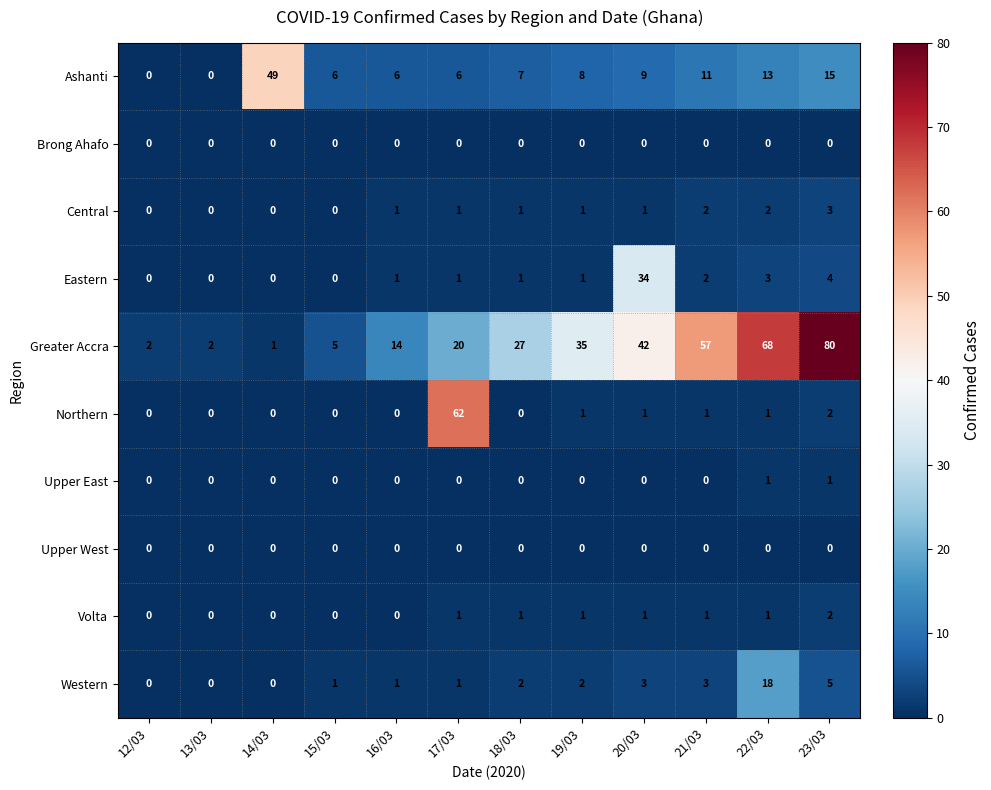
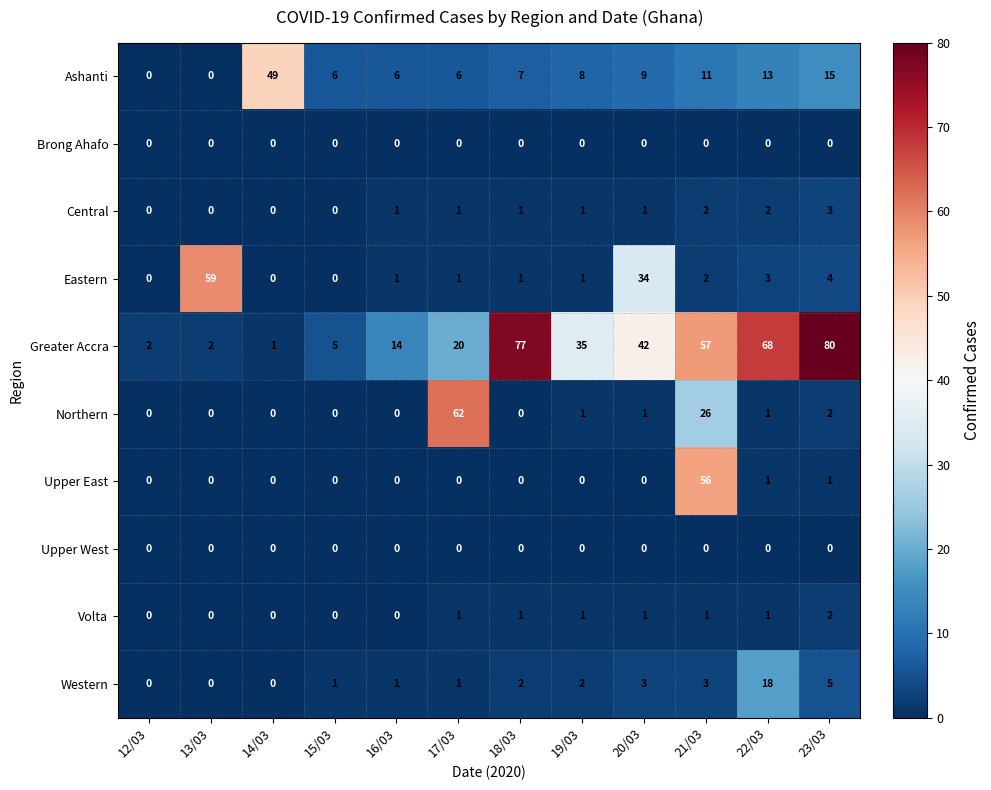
  {
    "Ashanti": {
      "12/03": 0,
      "13/03": 0,
      "14/03": 49,
      "15/03": 6,
      "16/03": 6,
      "17/03": 6,
      "18/03": 7,
      "19/03": 8,
      "20/03": 9,
      "21/03": 11,
      "22/03": 13,
      "23/03": 15
    },
    "Brong Ahafo": {
      "12/03": 0,
      "13/03": 0,
      "14/03": 0,
      "15/03": 0,
      "16/03": 0,
      "17/03": 0,
      "18/03": 0,
      "19/03": 0,
      "20/03": 0,
      "21/03": 0,
      "22/03": 0,
      "23/03": 0
    },
    "Central": {
      "12/03": 0,
      "13/03": 0,
      "14/03": 0,
      "15/03": 0,
      "16/03": 1,
      "17/03": 1,
      "18/03": 1,
      "19/03": 1,
      "20/03": 1,
      "21/03": 2,
      "22/03": 2,
      "23/03": 3
    },
    "Eastern": {
      "12/03": 0,
-     "13/03": 0,
+     "13/03": 59,
      "14/03": 0,
      "15/03": 0,
      "16/03": 1,
      "17/03": 1,
      "18/03": 1,
      "19/03": 1,
      "20/03": 34,
      "21/03": 2,
      "22/03": 3,
      "23/03": 4
    },
    "Greater Accra": {
      "12/03": 2,
      "13/03": 2,
      "14/03": 1,
      "15/03": 5,
      "16/03": 14,
      "17/03": 20,
-     "18/03": 27,
+     "18/03": 77,
      "19/03": 35,
      "20/03": 42,
      "21/03": 57,
      "22/03": 68,
      "23/03": 80
    },
    "Northern": {
      "12/03": 0,
      "13/03": 0,
      "14/03": 0,
      "15/03": 0,
      "16/03": 0,
      "17/03": 62,
      "18/03": 0,
      "19/03": 1,
      "20/03": 1,
-     "21/03": 1,
+     "21/03": 26,
      "22/03": 1,
      "23/03": 2
    },
    "Upper East": {
      "12/03": 0,
      "13/03": 0,
      "14/03": 0,
      "15/03": 0,
      "16/03": 0,
      "17/03": 0,
      "18/03": 0,
      "19/03": 0,
      "20/03": 0,
-     "21/03": 0,
+     "21/03": 56,
      "22/03": 1,
      "23/03": 1
    },
    "Upper West": {
      "12/03": 0,
      "13/03": 0,
      "14/03": 0,
      "15/03": 0,
      "16/03": 0,
      "17/03": 0,
      "18/03": 0,
      "19/03": 0,
      "20/03": 0,
      "21/03": 0,
      "22/03": 0,
      "23/03": 0
    },
    "Volta": {
      "12/03": 0,
      "13/03": 0,
      "14/03": 0,
      "15/03": 0,
      "16/03": 0,
      "17/03": 1,
      "18/03": 1,
      "19/03": 1,
      "20/03": 1,
      "21/03": 1,
      "22/03": 1,
      "23/03": 2
    },
    "Western": {
      "12/03": 0,
      "13/03": 0,
      "14/03": 0,
      "15/03": 1,
      "16/03": 1,
      "17/03": 1,
      "18/03": 2,
      "19/03": 2,
      "20/03": 3,
      "21/03": 3,
      "22/03": 18,
      "23/03": 5
    }
  }
